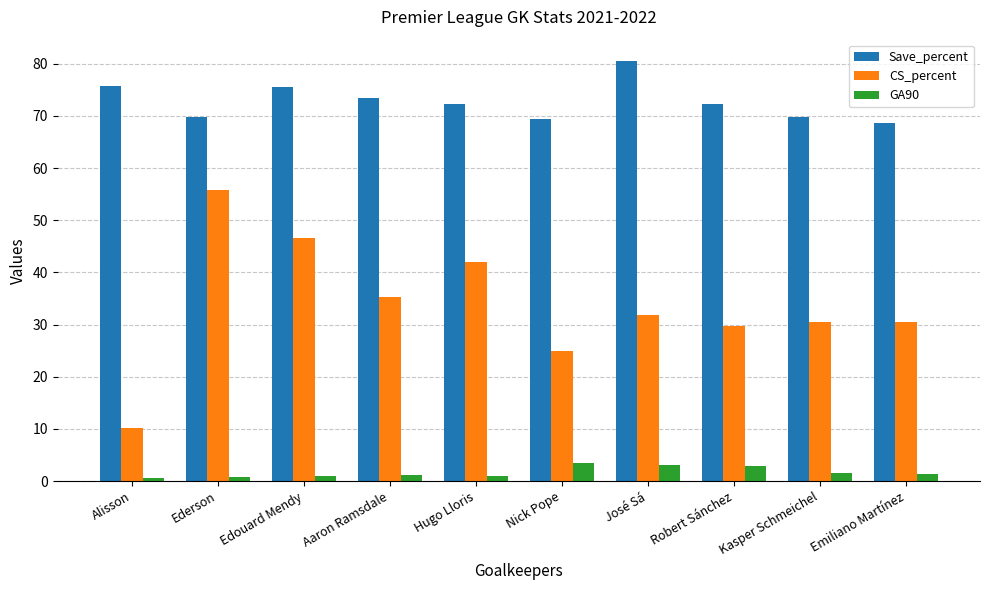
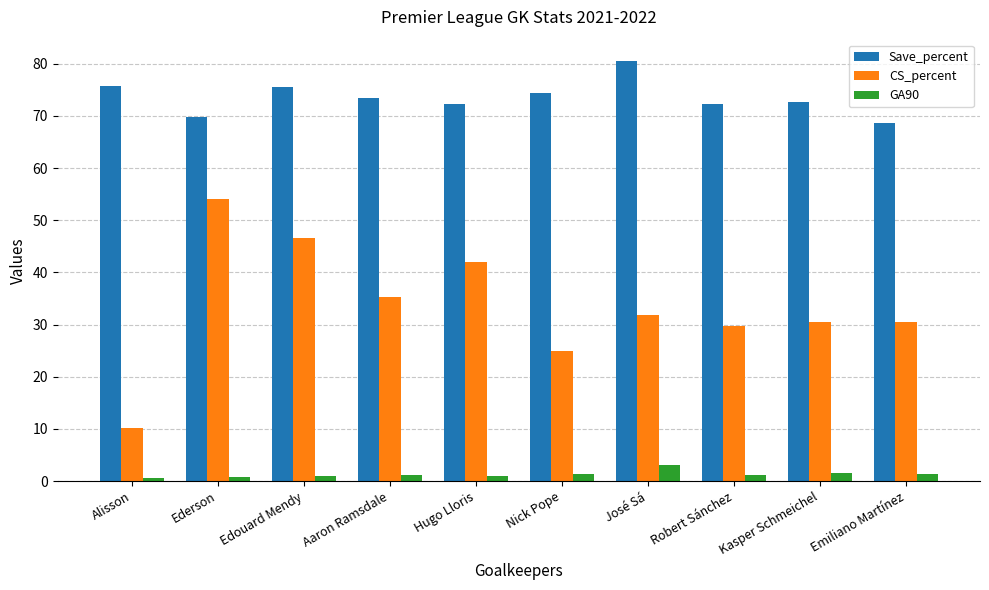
  {
    "Save_percent": {
      "Alisson": 76,
      "Ederson": 70,
      "Edouard Mendy": 76,
      "Aaron Ramsdale": 73,
      "Hugo Lloris": 72,
-     "Nick Pope": 70,
+     "Nick Pope": 75,
      "José Sá": 81,
      "Robert Sánchez": 72,
-     "Kasper Schmeichel": 70,
+     "Kasper Schmeichel": 73,
      "Emiliano Martínez": 69
    },
    "CS_percent": {
      "Alisson": 10,
-     "Ederson": 56,
+     "Ederson": 54,
      "Edouard Mendy": 47,
      "Aaron Ramsdale": 35,
      "Hugo Lloris": 42,
      "Nick Pope": 25,
      "José Sá": 32,
      "Robert Sánchez": 30,
      "Kasper Schmeichel": 31,
      "Emiliano Martínez": 31
    },
    "GA90": {
      "Alisson": 1,
      "Ederson": 1,
      "Edouard Mendy": 1,
      "Aaron Ramsdale": 1,
      "Hugo Lloris": 1,
-     "Nick Pope": 3,
+     "Nick Pope": 1,
      "José Sá": 3,
-     "Robert Sánchez": 3,
+     "Robert Sánchez": 1,
      "Kasper Schmeichel": 2,
      "Emiliano Martínez": 1
    }
  }
